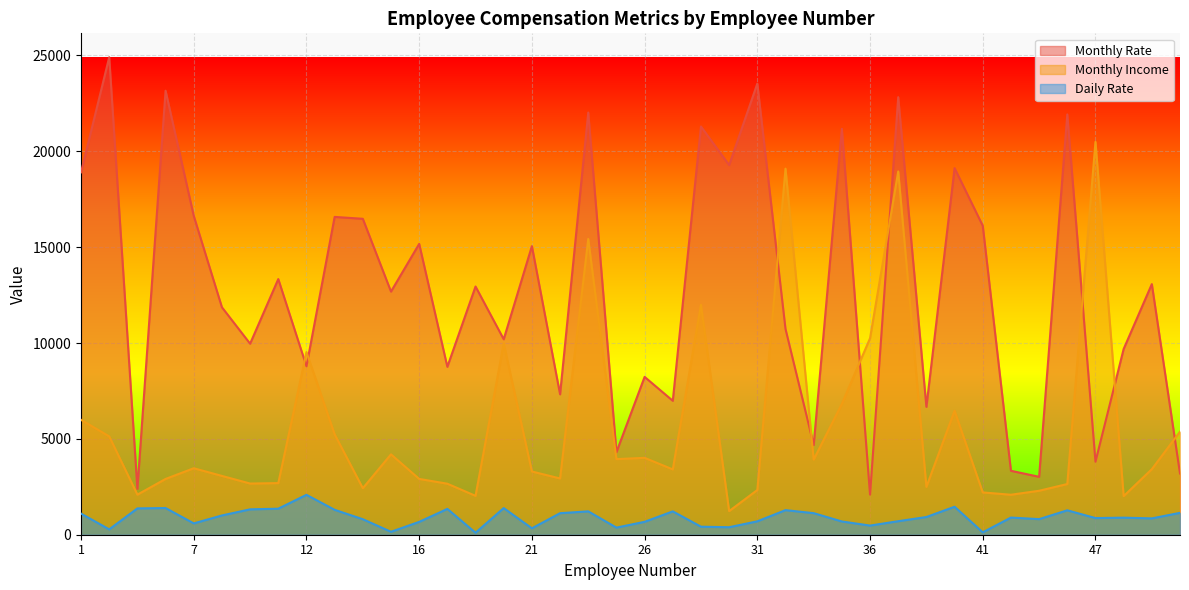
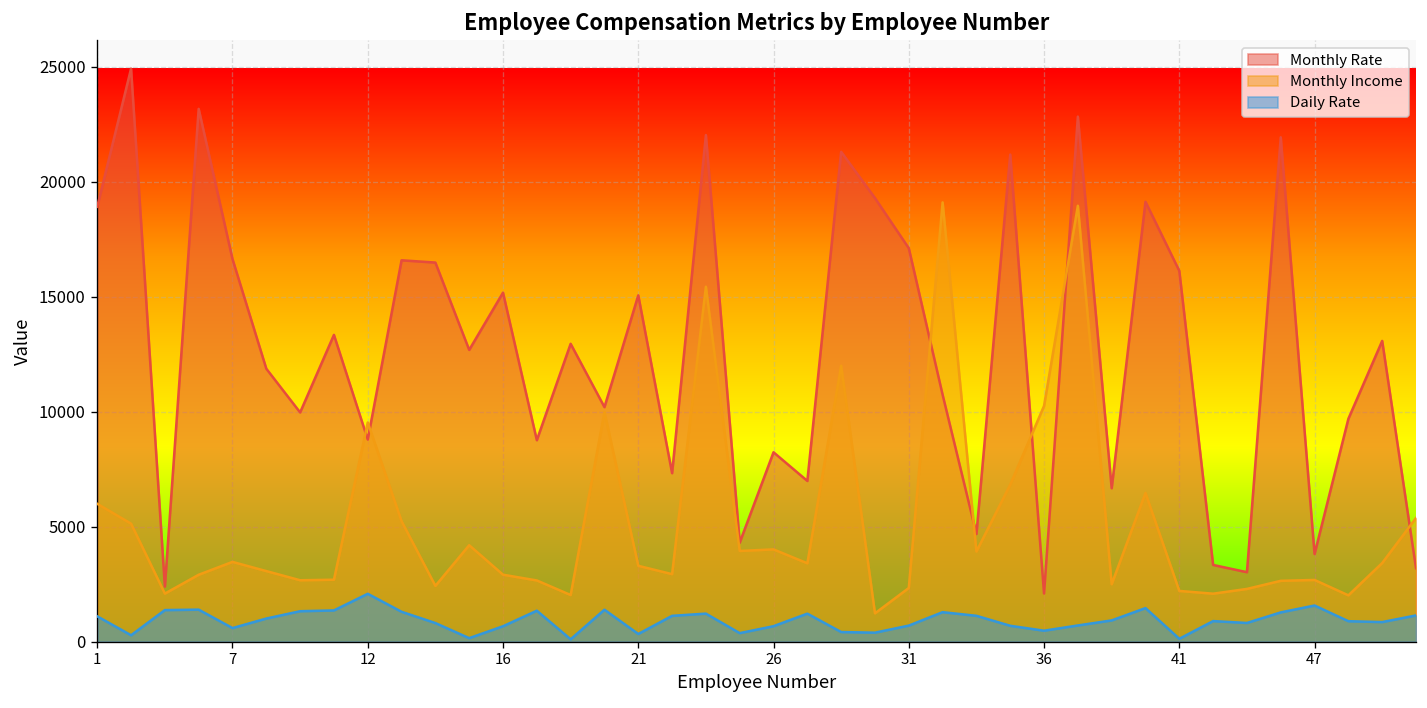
  {
    "Monthly Rate": {
      "1": 18900,
      "7": 16600,
      "12": 8800,
      "16": 15200,
      "21": 15100,
      "26": 8200,
-     "31": 23500,
+     "31": 17100,
      "36": 2100,
      "41": 16100,
      "47": 3800
    },
    "Monthly Income": {
      "1": 6000,
      "7": 3500,
      "12": 9500,
      "16": 2900,
      "21": 3300,
      "26": 4000,
      "31": 2300,
      "36": 10200,
      "41": 2200,
-     "47": 20500
+     "47": 2700
    },
    "Daily Rate": {
      "1": 1100,
      "7": 600,
      "12": 2100,
      "16": 700,
      "21": 300,
      "26": 700,
      "31": 700,
      "36": 500,
      "41": 100,
-     "47": 900
+     "47": 1600
    }
  }
